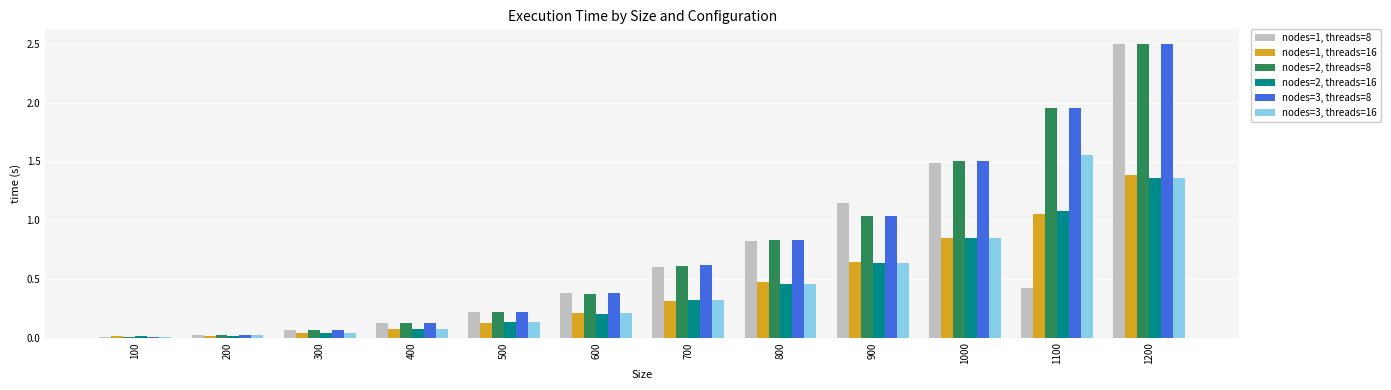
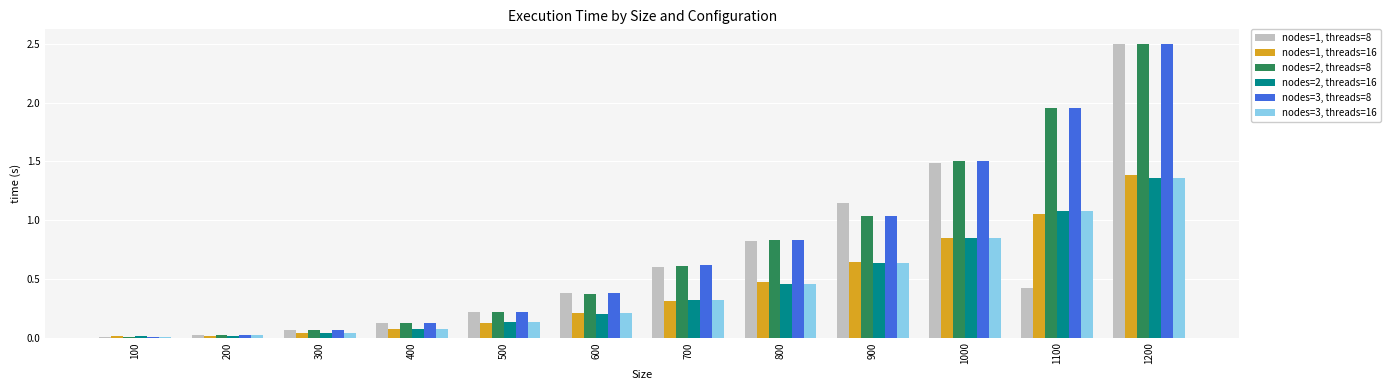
  {
    "nodes=1, threads=8": {
      "300": 0.06,
      "400": 0.12,
      "500": 0.21,
      "600": 0.38,
      "700": 0.60,
      "800": 0.82,
      "900": 1.15,
      "1000": 1.49,
      "1100": 0.42,
      "1200": 2.50
    },
    "nodes=1, threads=16": {
      "300": 0.04,
      "400": 0.07,
      "500": 0.13,
      "600": 0.21,
      "700": 0.31,
      "800": 0.47,
      "900": 0.64,
      "1000": 0.85,
      "1100": 1.05,
      "1200": 1.38
    },
    "nodes=2, threads=8": {
      "300": 0.06,
      "400": 0.12,
      "500": 0.21,
      "600": 0.37,
      "700": 0.61,
      "800": 0.83,
      "900": 1.03,
      "1000": 1.50,
      "1100": 1.96,
      "1200": 2.50
    },
    "nodes=2, threads=16": {
      "300": 0.03,
      "400": 0.07,
      "500": 0.13,
      "600": 0.20,
      "700": 0.32,
      "800": 0.45,
      "900": 0.63,
      "1000": 0.85,
      "1100": 1.08,
      "1200": 1.36
    },
    "nodes=3, threads=8": {
      "300": 0.06,
      "400": 0.12,
      "500": 0.22,
      "600": 0.38,
      "700": 0.62,
      "800": 0.83,
      "900": 1.03,
      "1000": 1.50,
      "1100": 1.96,
      "1200": 2.50
    },
    "nodes=3, threads=16": {
      "300": 0.03,
      "400": 0.07,
      "500": 0.13,
      "600": 0.21,
      "700": 0.32,
      "800": 0.45,
      "900": 0.63,
      "1000": 0.85,
-     "1100": 1.55,
+     "1100": 1.08,
      "1200": 1.36
    }
  }
